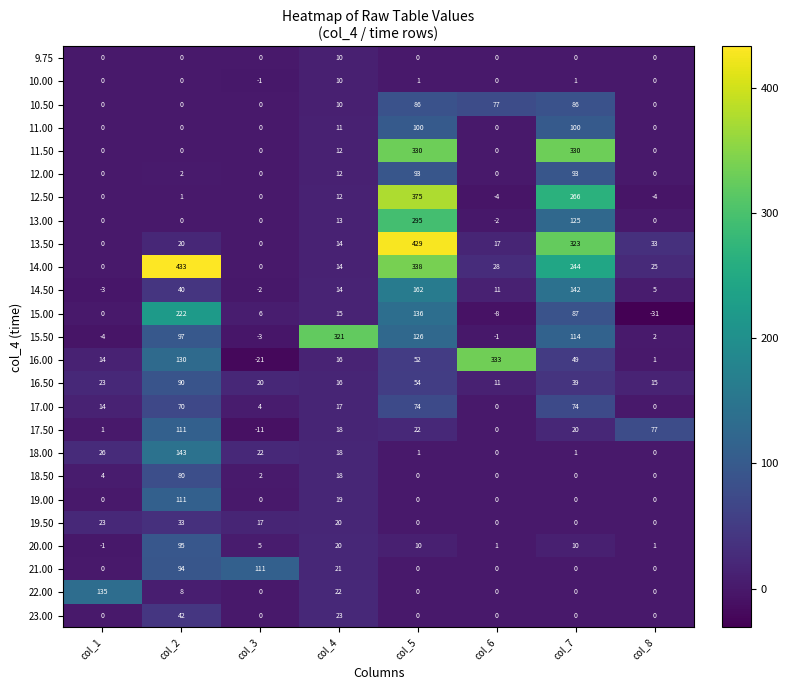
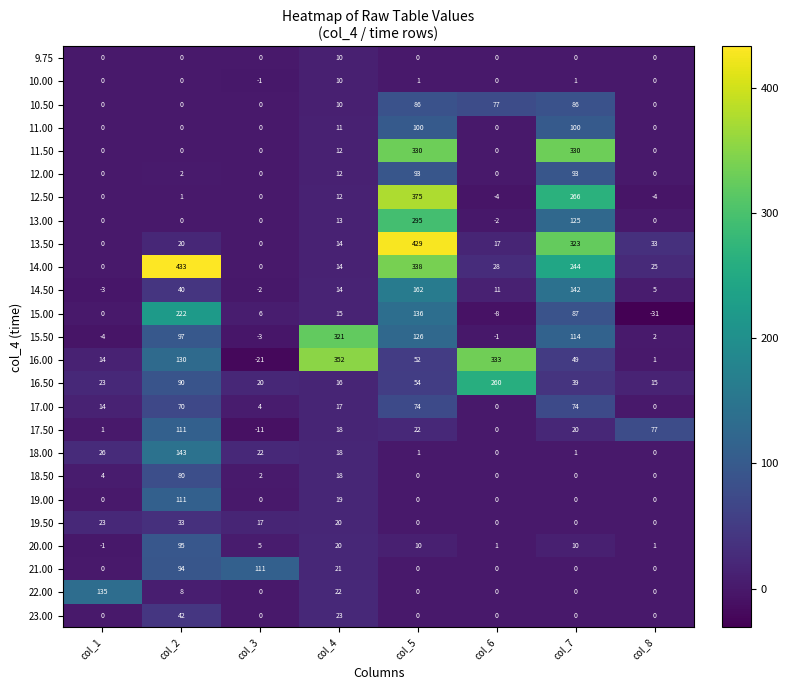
  {
    "9.75": {
      "col_1": 0,
      "col_2": 0,
      "col_3": 0,
      "col_4": 10,
      "col_5": 0,
      "col_6": 0,
      "col_7": 0,
      "col_8": 0
    },
    "10.00": {
      "col_1": 0,
      "col_2": 0,
      "col_3": -1,
      "col_4": 10,
      "col_5": 1,
      "col_6": 0,
      "col_7": 1,
      "col_8": 0
    },
    "10.50": {
      "col_1": 0,
      "col_2": 0,
      "col_3": 0,
      "col_4": 10,
      "col_5": 86,
      "col_6": 77,
      "col_7": 86,
      "col_8": 0
    },
    "11.00": {
      "col_1": 0,
      "col_2": 0,
      "col_3": 0,
      "col_4": 11,
      "col_5": 100,
      "col_6": 0,
      "col_7": 100,
      "col_8": 0
    },
    "11.50": {
      "col_1": 0,
      "col_2": 0,
      "col_3": 0,
      "col_4": 12,
      "col_5": 330,
      "col_6": 0,
      "col_7": 330,
      "col_8": 0
    },
    "12.00": {
      "col_1": 0,
      "col_2": 2,
      "col_3": 0,
      "col_4": 12,
      "col_5": 93,
      "col_6": 0,
      "col_7": 93,
      "col_8": 0
    },
    "12.50": {
      "col_1": 0,
      "col_2": 1,
      "col_3": 0,
      "col_4": 12,
      "col_5": 375,
      "col_6": -4,
      "col_7": 266,
      "col_8": -4
    },
    "13.00": {
      "col_1": 0,
      "col_2": 0,
      "col_3": 0,
      "col_4": 13,
      "col_5": 295,
      "col_6": -2,
      "col_7": 125,
      "col_8": 0
    },
    "13.50": {
      "col_1": 0,
      "col_2": 20,
      "col_3": 0,
      "col_4": 14,
      "col_5": 429,
      "col_6": 17,
      "col_7": 323,
      "col_8": 33
    },
    "14.00": {
      "col_1": 0,
      "col_2": 433,
      "col_3": 0,
      "col_4": 14,
      "col_5": 338,
      "col_6": 28,
      "col_7": 244,
      "col_8": 25
    },
    "14.50": {
      "col_1": -3,
      "col_2": 40,
      "col_3": -2,
      "col_4": 14,
      "col_5": 162,
      "col_6": 11,
      "col_7": 142,
      "col_8": 5
    },
    "15.00": {
      "col_1": 0,
      "col_2": 222,
      "col_3": 6,
      "col_4": 15,
      "col_5": 136,
      "col_6": -8,
      "col_7": 87,
      "col_8": -31
    },
    "15.50": {
      "col_1": -4,
      "col_2": 97,
      "col_3": -3,
      "col_4": 321,
      "col_5": 126,
      "col_6": -1,
      "col_7": 114,
      "col_8": 2
    },
    "16.00": {
      "col_1": 14,
      "col_2": 130,
      "col_3": -21,
-     "col_4": 16,
+     "col_4": 352,
      "col_5": 52,
      "col_6": 333,
      "col_7": 49,
      "col_8": 1
    },
    "16.50": {
      "col_1": 23,
      "col_2": 90,
      "col_3": 20,
      "col_4": 16,
      "col_5": 54,
-     "col_6": 11,
+     "col_6": 260,
      "col_7": 39,
      "col_8": 15
    },
    "17.00": {
      "col_1": 14,
      "col_2": 70,
      "col_3": 4,
      "col_4": 17,
      "col_5": 74,
      "col_6": 0,
      "col_7": 74,
      "col_8": 0
    },
    "17.50": {
      "col_1": 1,
      "col_2": 111,
      "col_3": -11,
      "col_4": 18,
      "col_5": 22,
      "col_6": 0,
      "col_7": 20,
      "col_8": 77
    },
    "18.00": {
      "col_1": 26,
      "col_2": 143,
      "col_3": 22,
      "col_4": 18,
      "col_5": 1,
      "col_6": 0,
      "col_7": 1,
      "col_8": 0
    },
    "18.50": {
      "col_1": 4,
      "col_2": 80,
      "col_3": 2,
      "col_4": 18,
      "col_5": 0,
      "col_6": 0,
      "col_7": 0,
      "col_8": 0
    },
    "19.00": {
      "col_1": 0,
      "col_2": 111,
      "col_3": 0,
      "col_4": 19,
      "col_5": 0,
      "col_6": 0,
      "col_7": 0,
      "col_8": 0
    },
    "19.50": {
      "col_1": 23,
      "col_2": 33,
      "col_3": 17,
      "col_4": 20,
      "col_5": 0,
      "col_6": 0,
      "col_7": 0,
      "col_8": 0
    },
    "20.00": {
      "col_1": -1,
      "col_2": 95,
      "col_3": 5,
      "col_4": 20,
      "col_5": 10,
      "col_6": 1,
      "col_7": 10,
      "col_8": 1
    },
    "21.00": {
      "col_1": 0,
      "col_2": 94,
      "col_3": 111,
      "col_4": 21,
      "col_5": 0,
      "col_6": 0,
      "col_7": 0,
      "col_8": 0
    },
    "22.00": {
      "col_1": 135,
      "col_2": 8,
      "col_3": 0,
      "col_4": 22,
      "col_5": 0,
      "col_6": 0,
      "col_7": 0,
      "col_8": 0
    },
    "23.00": {
      "col_1": 0,
      "col_2": 42,
      "col_3": 0,
      "col_4": 23,
      "col_5": 0,
      "col_6": 0,
      "col_7": 0,
      "col_8": 0
    }
  }
